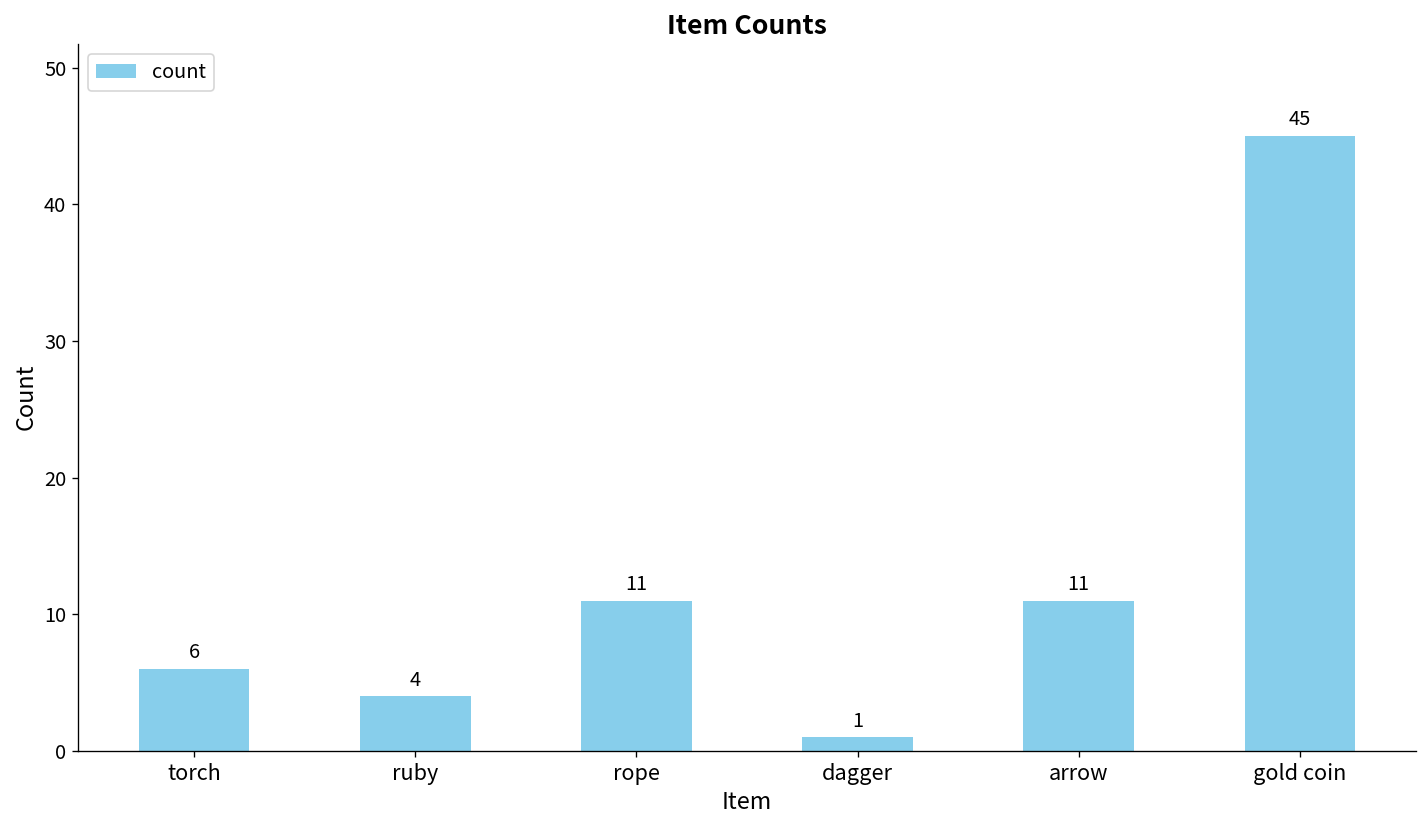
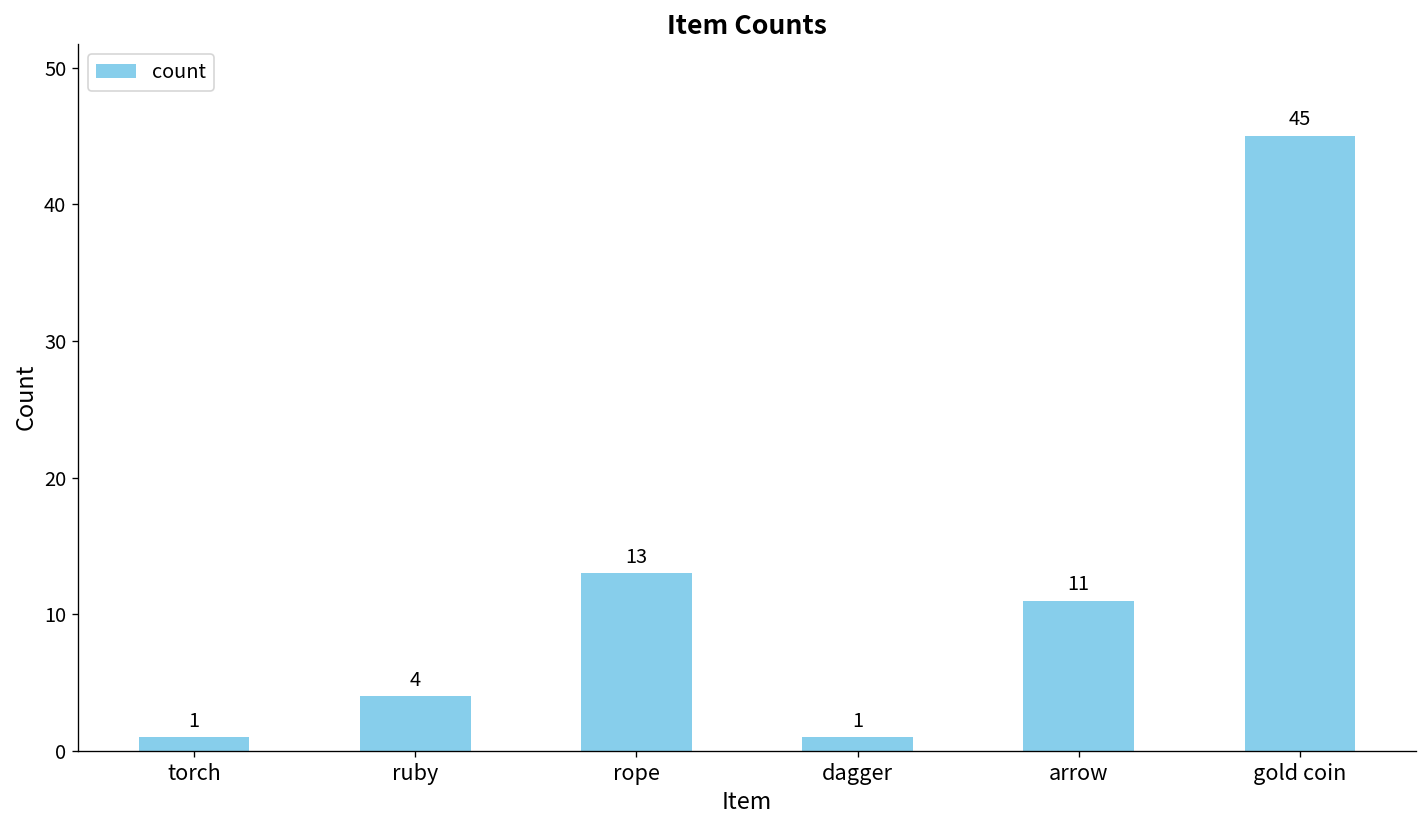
  {
-   "torch": 6,
+   "torch": 1,
    "ruby": 4,
-   "rope": 11,
+   "rope": 13,
    "dagger": 1,
    "arrow": 11,
    "gold coin": 45
  }
